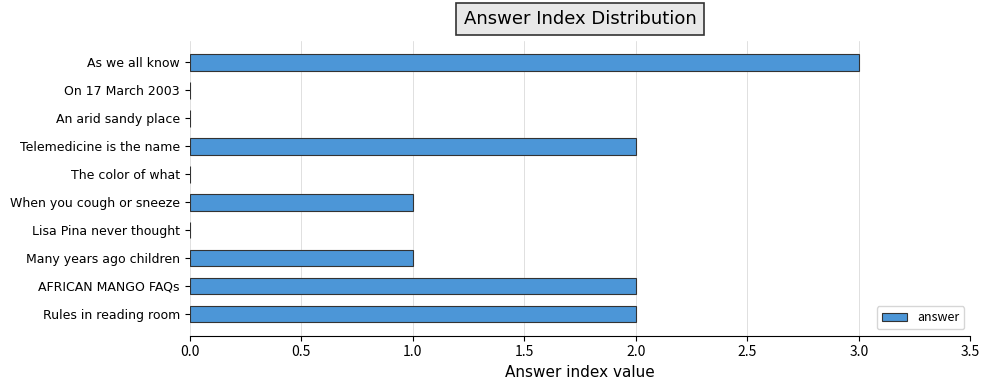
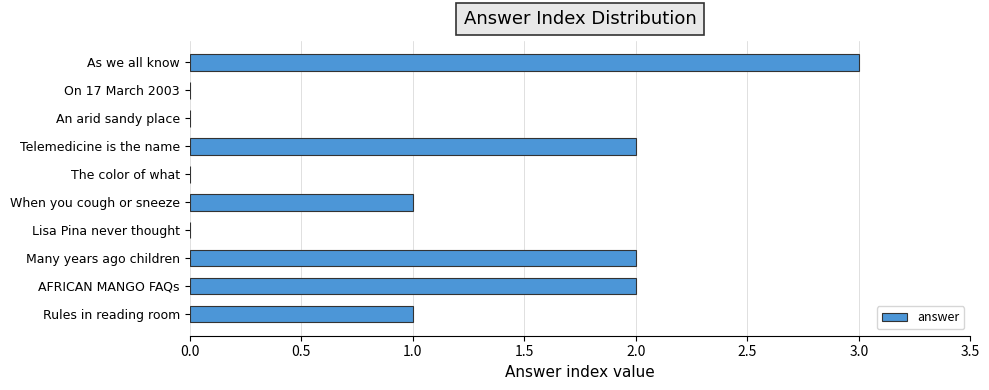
  {
    "As we all know": 3,
    "On 17 March 2003": 0,
    "An arid sandy place": 0,
    "Telemedicine is the name": 2,
    "The color of what": 0,
    "When you cough or sneeze": 1,
    "Lisa Pina never thought": 0,
-   "Many years ago children": 1,
+   "Many years ago children": 2,
    "AFRICAN MANGO FAQs": 2,
-   "Rules in reading room": 2
+   "Rules in reading room": 1
  }
